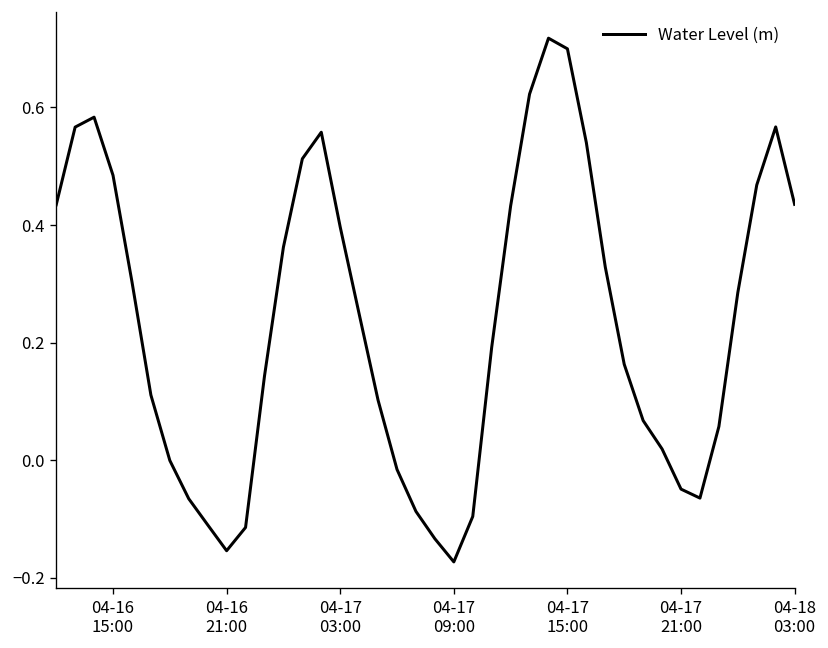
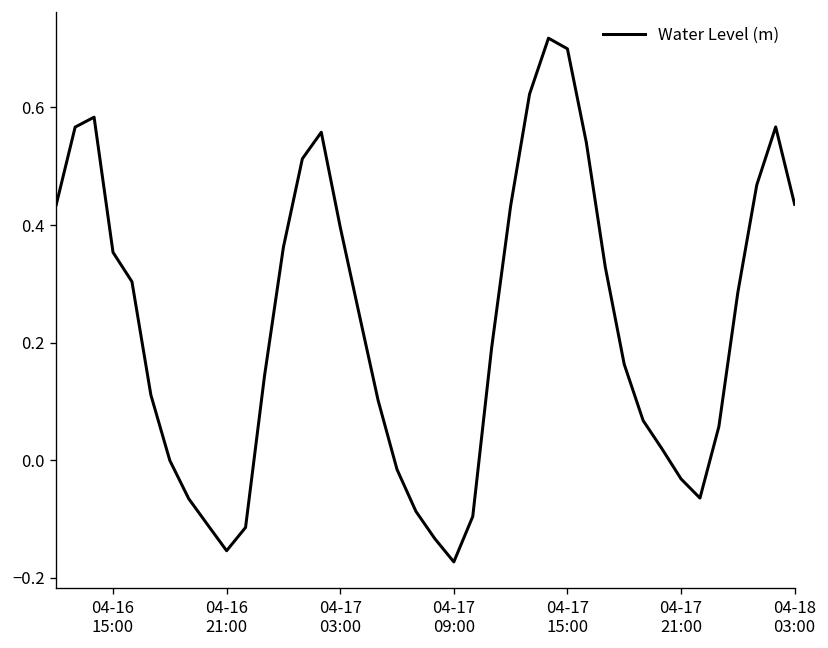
  {
-   "04-16 15:00": 0.48,
+   "04-16 15:00": 0.35,
    "04-16 21:00": -0.15,
    "04-17 03:00": 0.40,
    "04-17 09:00": -0.17,
    "04-17 15:00": 0.70,
-   "04-17 21:00": -0.05,
+   "04-17 21:00": -0.03,
    "04-18 03:00": 0.44
  }
